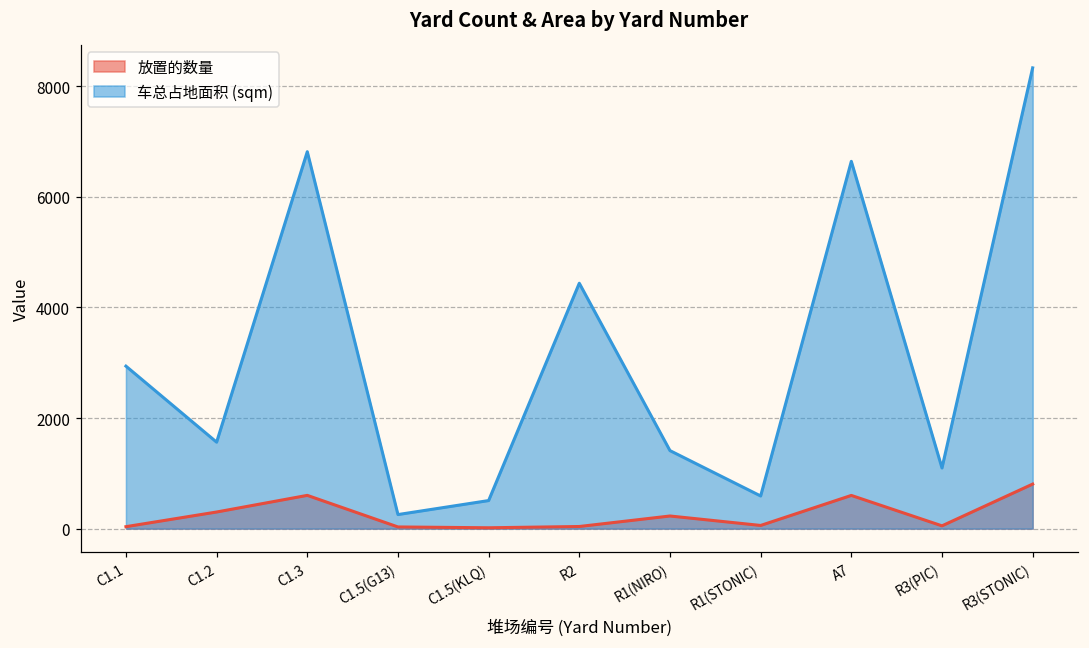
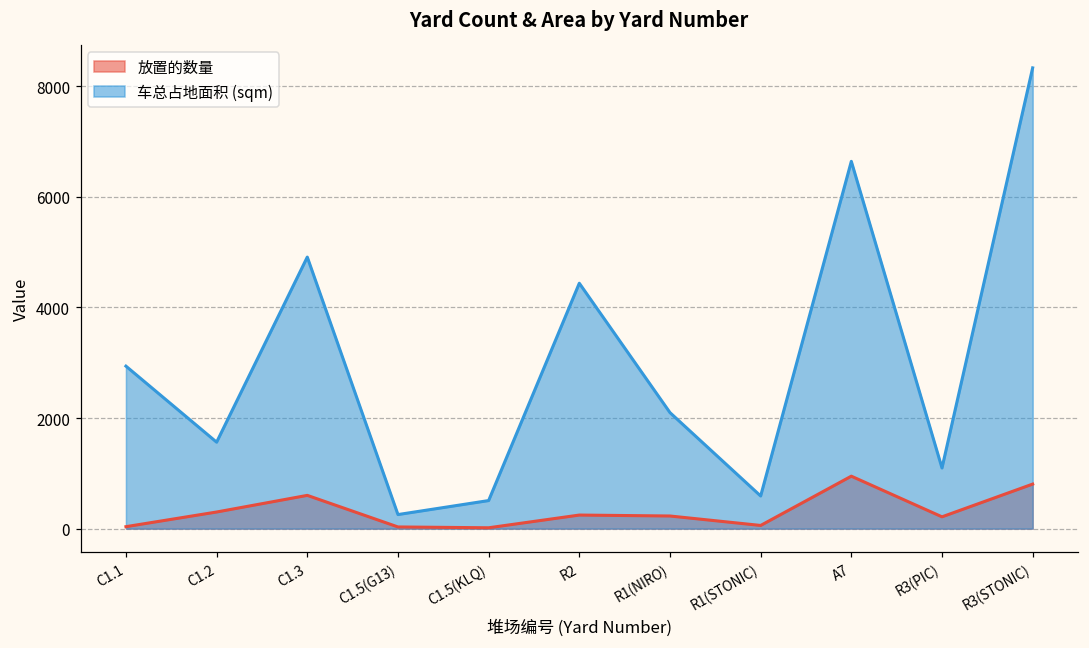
  {
    "放置的数量": {
      "C1.1": 0,
      "C1.2": 300,
      "C1.3": 600,
      "C1.5(G13)": 0,
      "C1.5(KLQ)": 0,
-     "R2": 0,
+     "R2": 200,
      "R1(NIRO)": 200,
      "R1(STONIC)": 100,
-     "A7": 600,
-     "R3(PIC)": 100,
+     "A7": 900,
+     "R3(PIC)": 200,
      "R3(STONIC)": 800
    },
    "车总占地面积 (sqm)": {
      "C1.1": 2900,
      "C1.2": 1600,
-     "C1.3": 6800,
+     "C1.3": 4900,
      "C1.5(G13)": 300,
      "C1.5(KLQ)": 500,
      "R2": 4400,
-     "R1(NIRO)": 1400,
+     "R1(NIRO)": 2100,
      "R1(STONIC)": 600,
      "A7": 6600,
      "R3(PIC)": 1100,
      "R3(STONIC)": 8300
    }
  }
